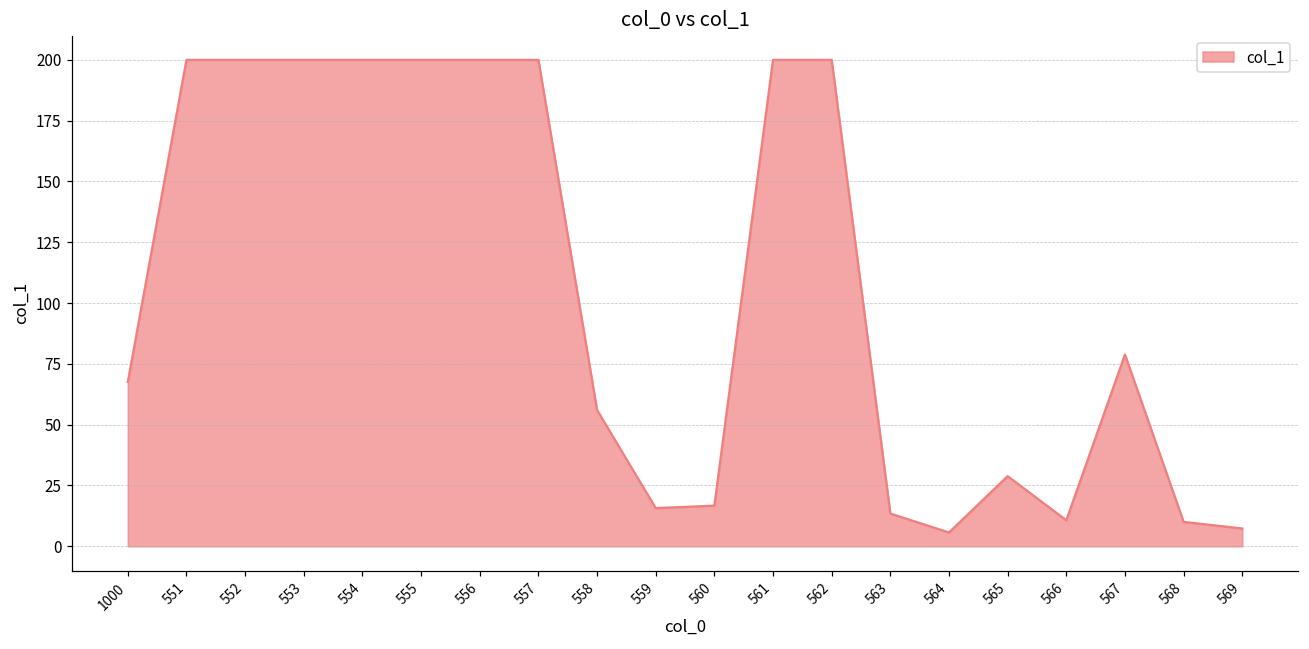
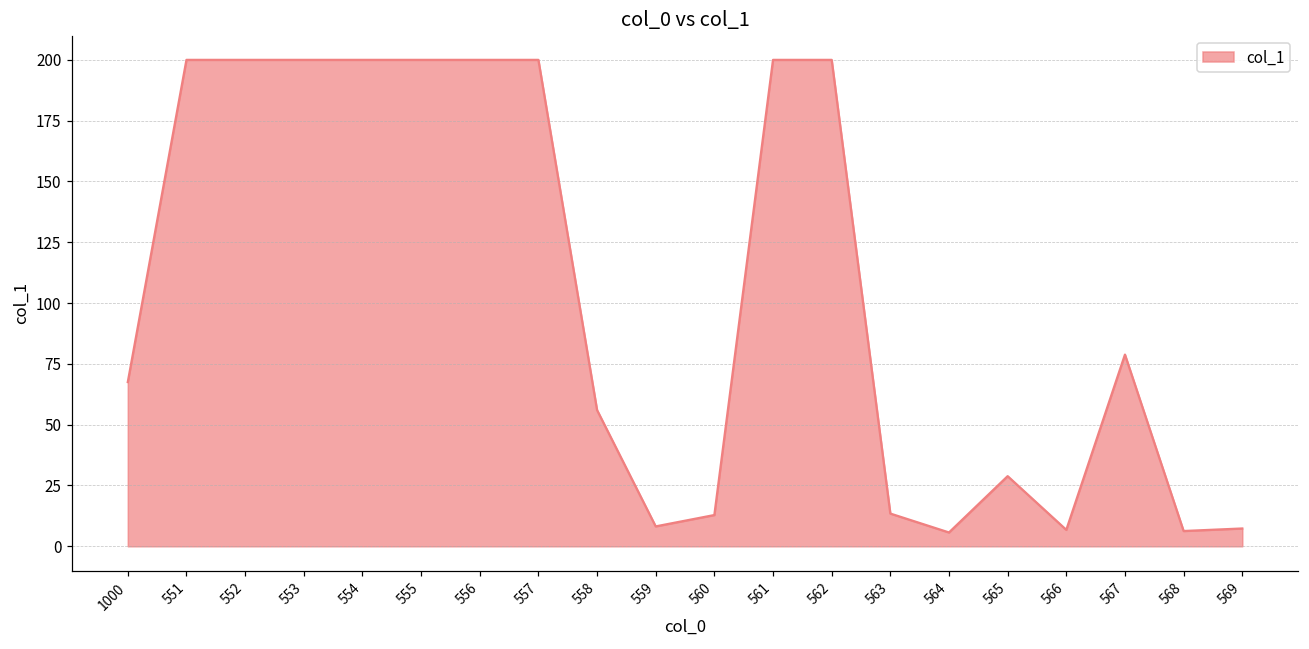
  {
    "1000": 68,
    "551": 200,
    "552": 200,
    "553": 200,
    "554": 200,
    "555": 200,
    "556": 200,
    "557": 200,
    "558": 56,
-   "559": 16,
-   "560": 17,
+   "559": 8,
+   "560": 13,
    "561": 200,
    "562": 200,
    "563": 13,
    "564": 6,
    "565": 29,
-   "566": 11,
+   "566": 7,
    "567": 79,
-   "568": 10,
+   "568": 6,
    "569": 7
  }
